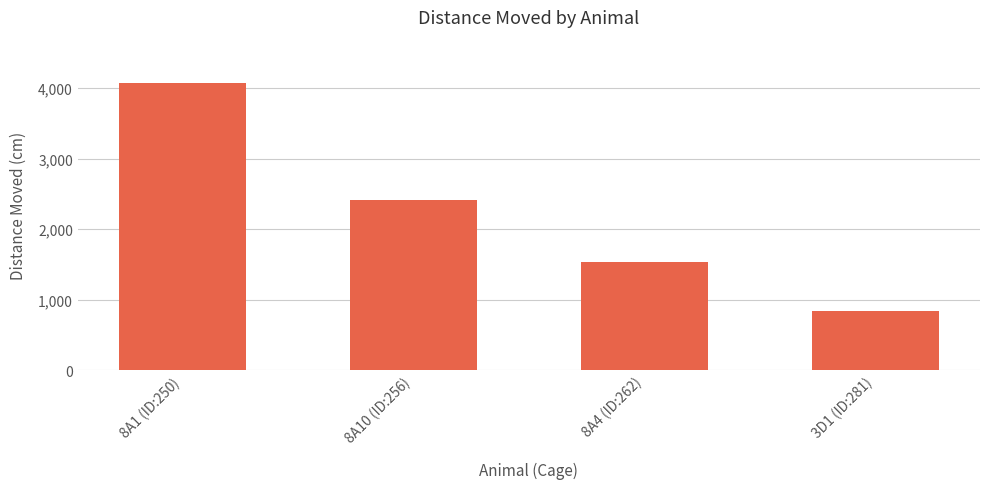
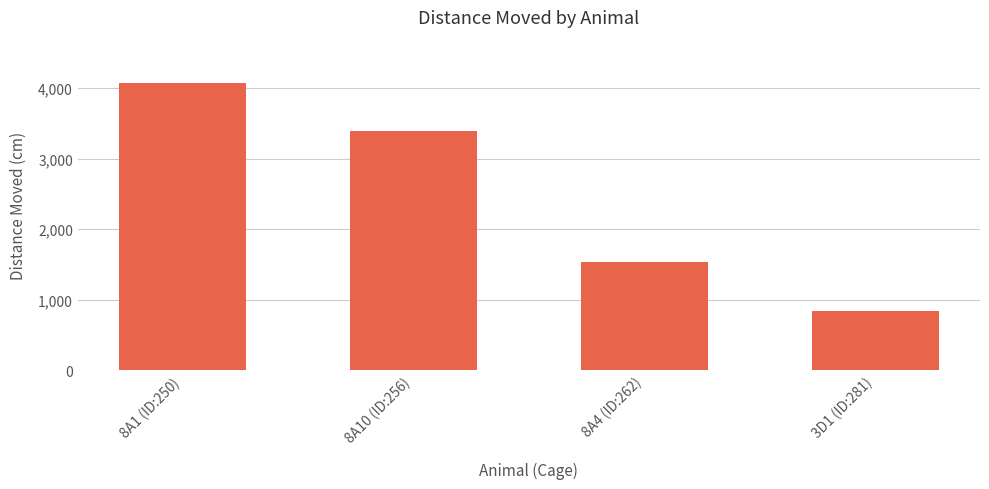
  {
    "8A1 (ID:250)": "4,100",
-   "8A10 (ID:256)": "2,400",
+   "8A10 (ID:256)": "3,400",
    "8A4 (ID:262)": "1,500",
    "3D1 (ID:281)": "800"
  }
